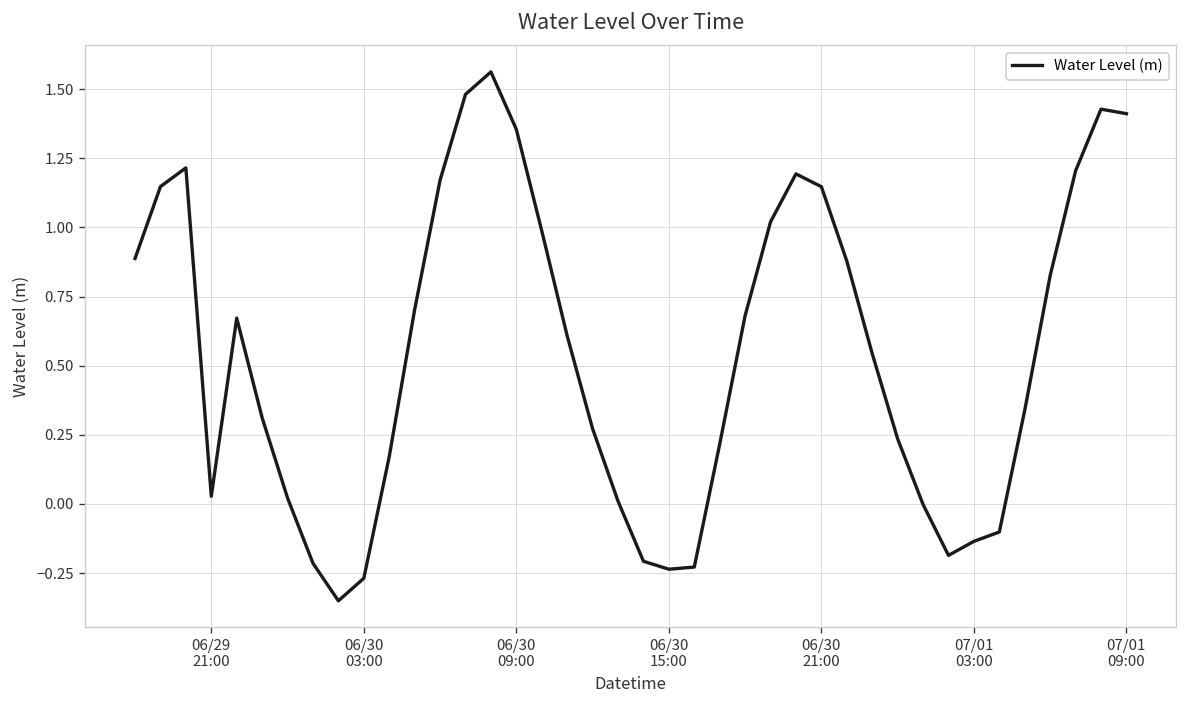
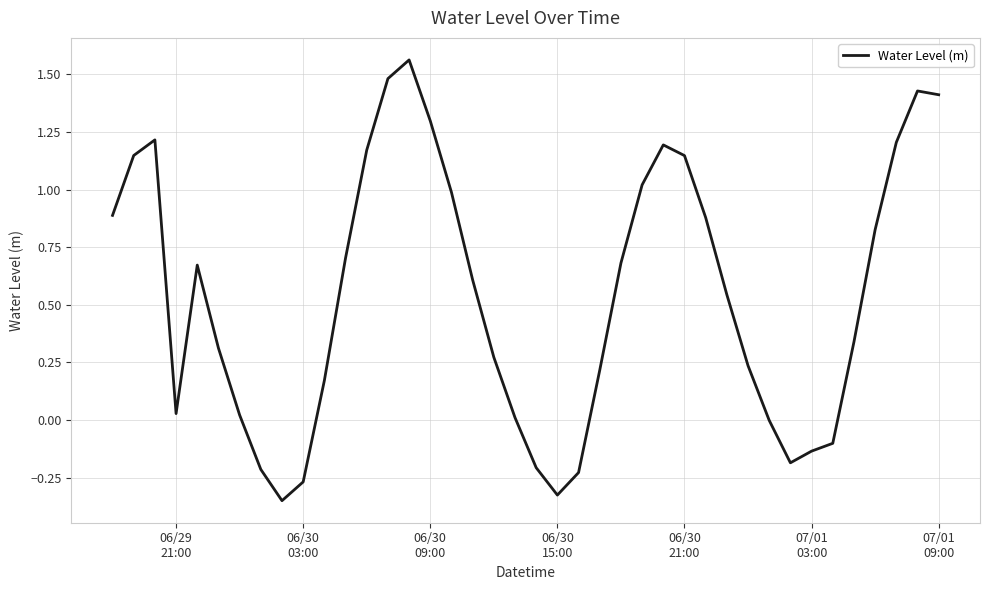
  {
    "06/29 21:00": 0.03,
    "06/30 03:00": -0.27,
-   "06/30 09:00": 1.35,
-   "06/30 15:00": -0.24,
+   "06/30 09:00": 1.30,
+   "06/30 15:00": -0.33,
    "06/30 21:00": 1.15,
    "07/01 03:00": -0.14,
    "07/01 09:00": 1.41
  }
